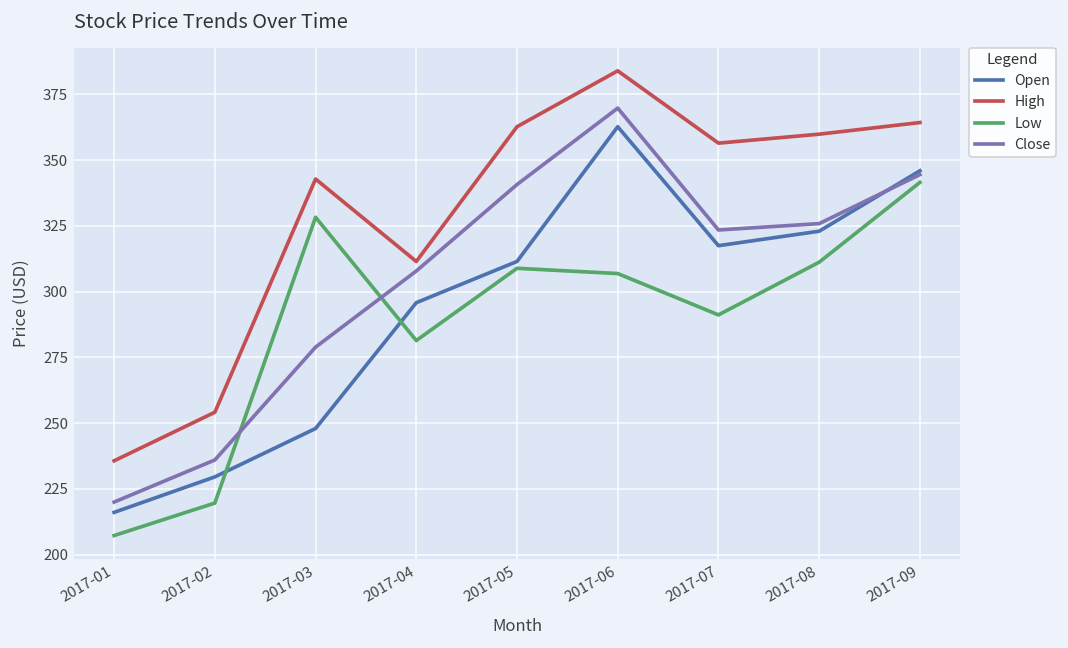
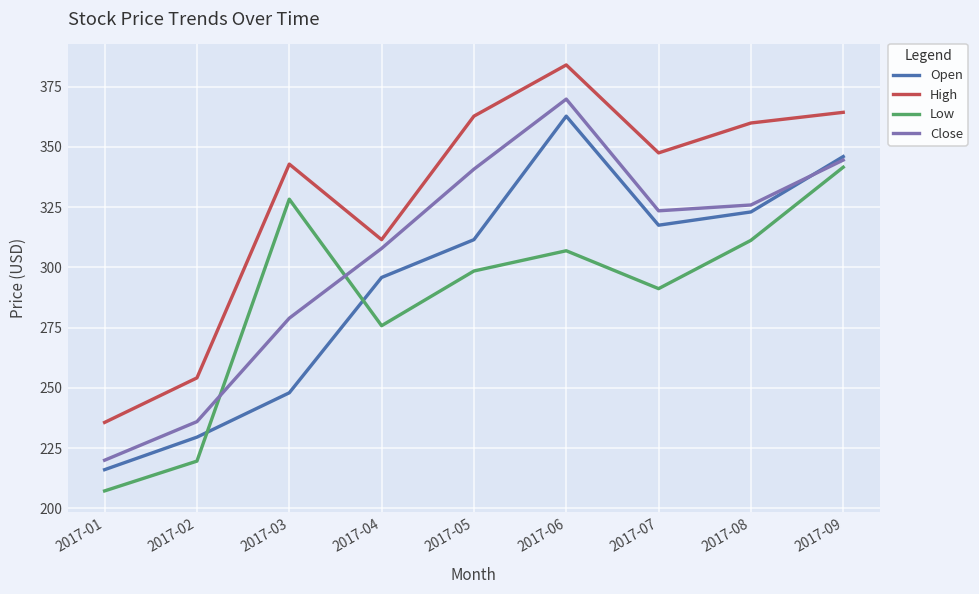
  {
    "High": {
      "2017-01": 236,
      "2017-02": 254,
      "2017-03": 343,
      "2017-04": 312,
      "2017-05": 363,
      "2017-06": 384,
-     "2017-07": 357,
+     "2017-07": 348,
      "2017-08": 360,
      "2017-09": 364
    },
    "Low": {
      "2017-01": 207,
      "2017-02": 220,
      "2017-03": 328,
-     "2017-04": 281,
-     "2017-05": 309,
+     "2017-04": 276,
+     "2017-05": 299,
      "2017-06": 307,
      "2017-07": 291,
      "2017-08": 311,
      "2017-09": 342
    }
  }
